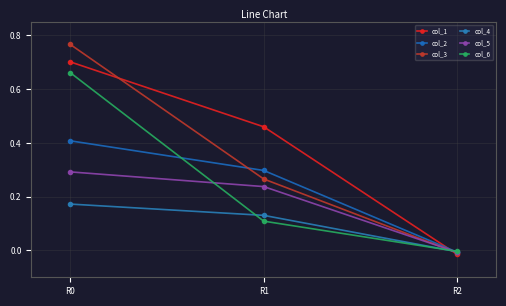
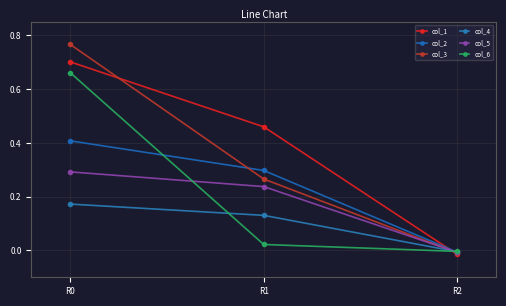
  {
    "col_5": {
      "R0": 0.29,
      "R1": 0.24
    },
    "col_6": {
      "R0": 0.66,
-     "R1": 0.11
+     "R1": 0.02
    }
  }
